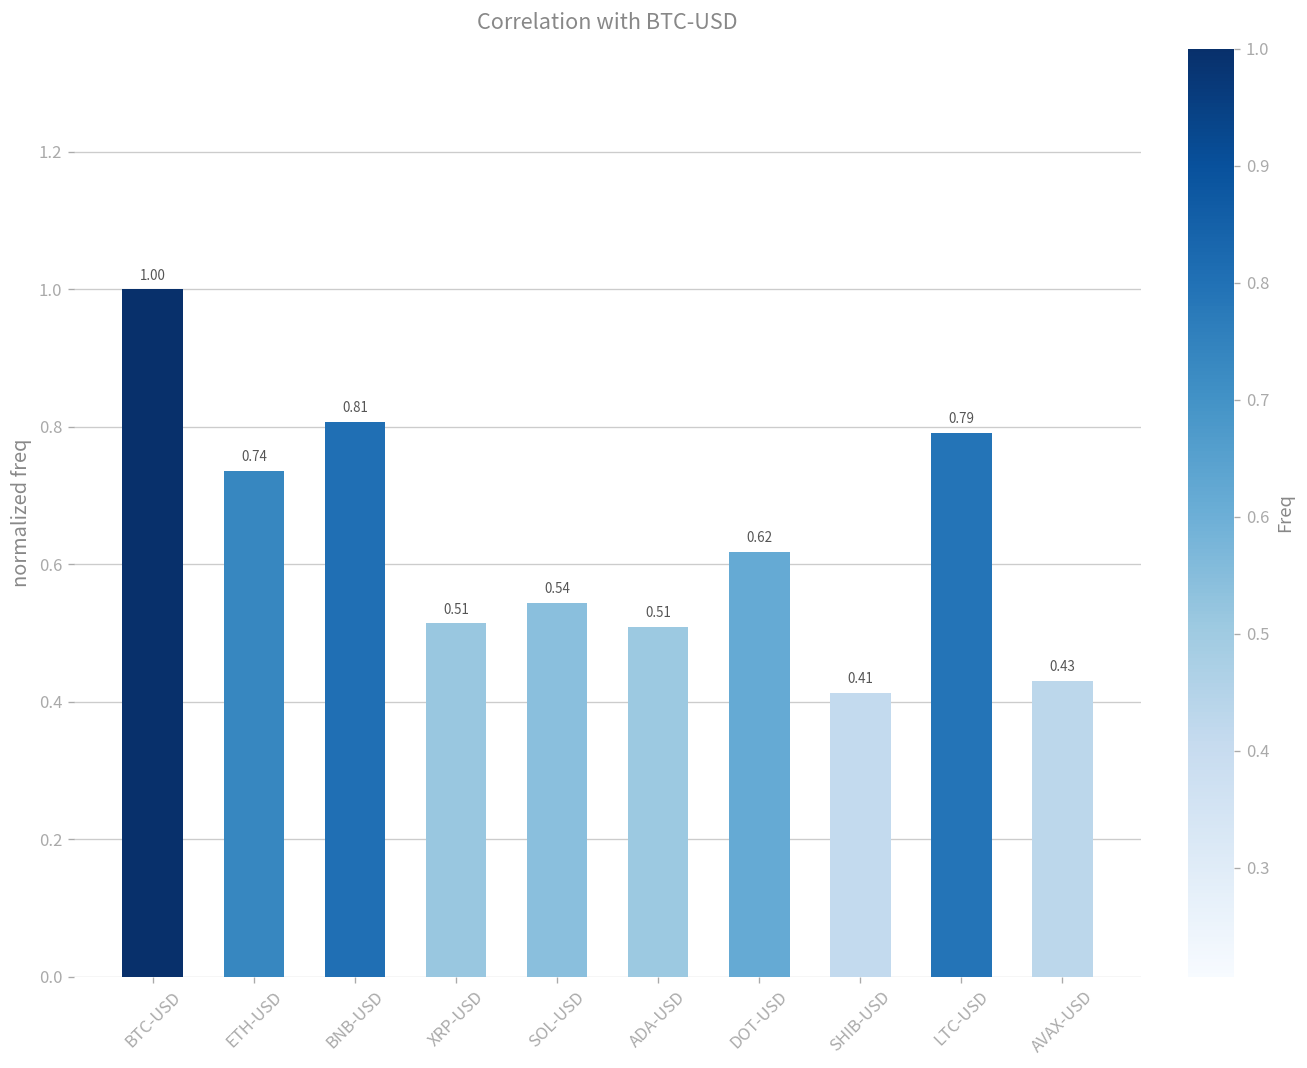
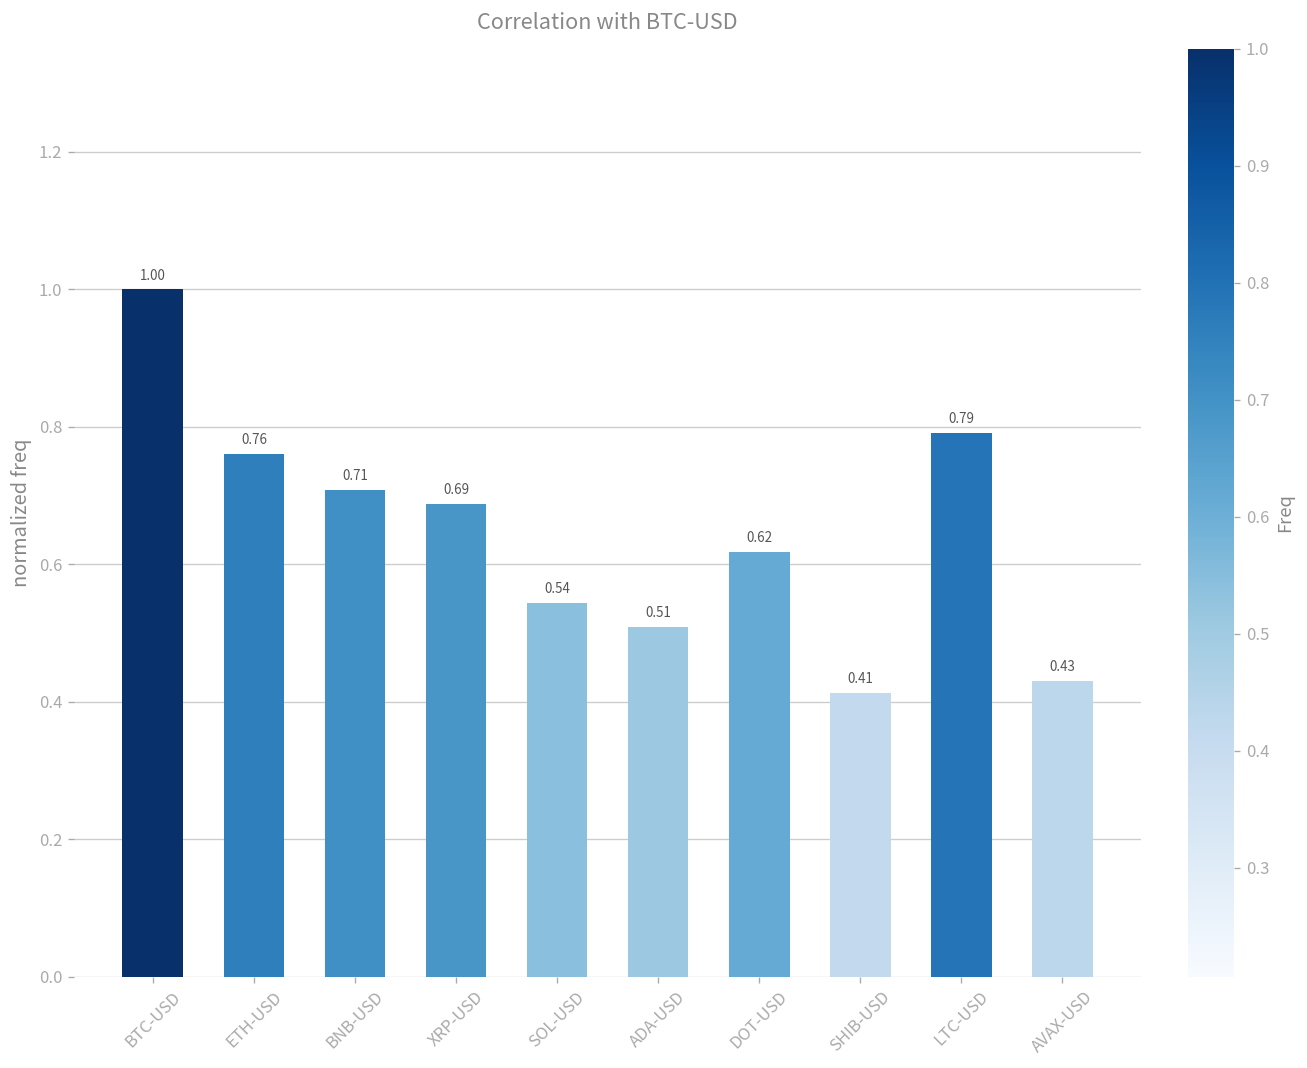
  {
    "BTC-USD": 1.00,
-   "ETH-USD": 0.74,
-   "BNB-USD": 0.81,
-   "XRP-USD": 0.51,
+   "ETH-USD": 0.76,
+   "BNB-USD": 0.71,
+   "XRP-USD": 0.69,
    "SOL-USD": 0.54,
    "ADA-USD": 0.51,
    "DOT-USD": 0.62,
    "SHIB-USD": 0.41,
    "LTC-USD": 0.79,
    "AVAX-USD": 0.43
  }
